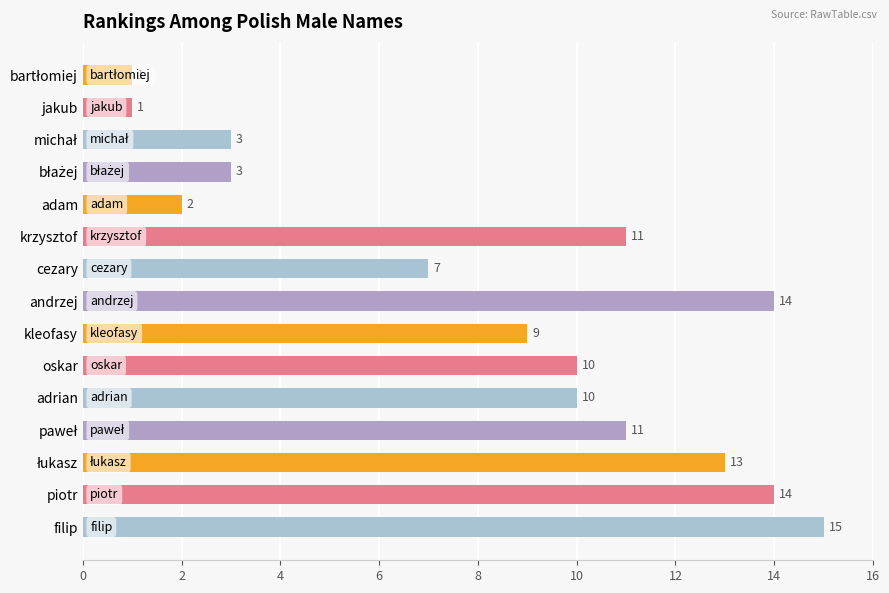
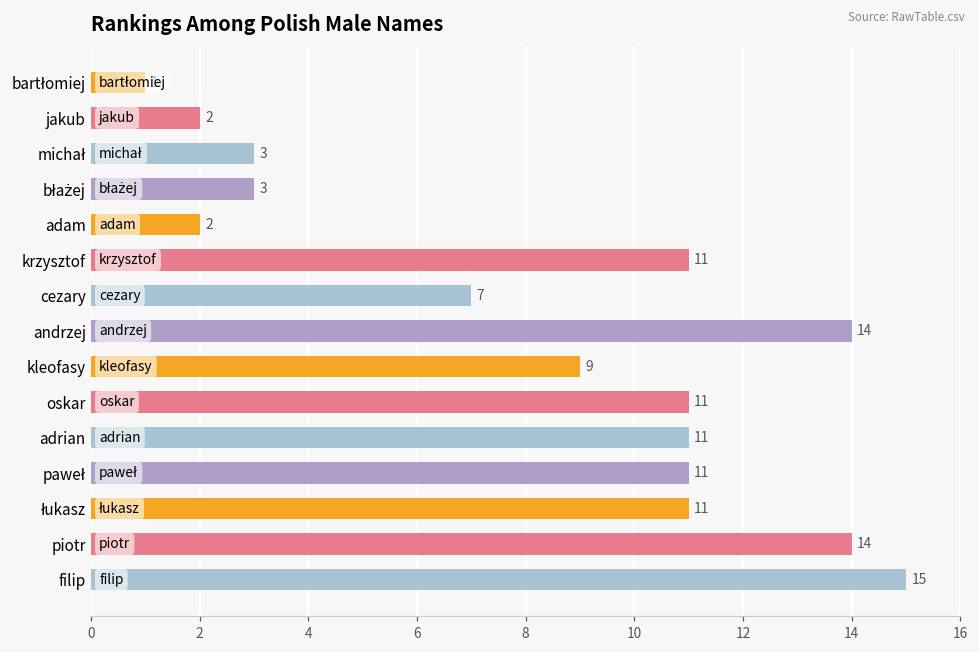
  {
-   "jakub": 1,
+   "jakub": 2,
    "michał": 3,
    "błażej": 3,
    "adam": 2,
    "krzysztof": 11,
    "cezary": 7,
    "andrzej": 14,
    "kleofasy": 9,
-   "oskar": 10,
-   "adrian": 10,
+   "oskar": 11,
+   "adrian": 11,
    "paweł": 11,
-   "łukasz": 13,
+   "łukasz": 11,
    "piotr": 14,
    "filip": 15
  }
